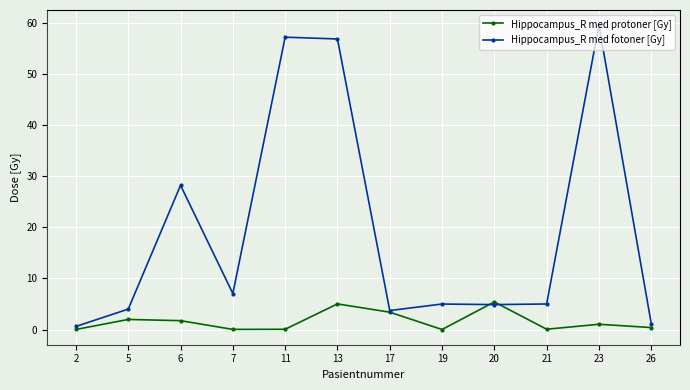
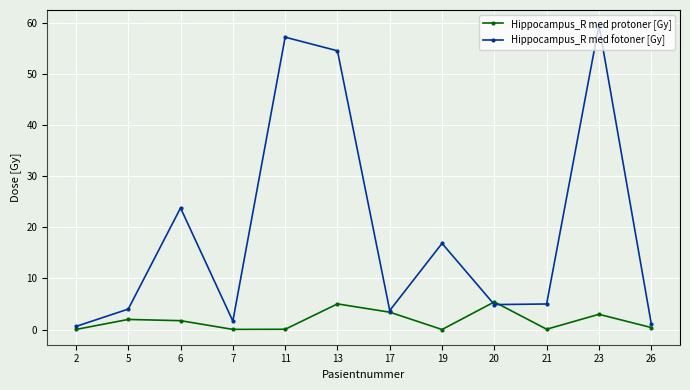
  {
    "Hippocampus_R med protoner [Gy]": {
      "2": 0,
      "5": 2,
      "6": 2,
      "7": 0,
      "11": 0,
      "13": 5,
      "19": 0,
      "20": 5,
      "21": 0,
-     "23": 1,
+     "23": 3,
      "26": 0
    },
    "Hippocampus_R med fotoner [Gy]": {
      "2": 1,
      "5": 4,
-     "6": 28,
-     "7": 7,
+     "6": 24,
+     "7": 2,
      "11": 57,
-     "13": 57,
-     "19": 5,
+     "13": 54,
+     "19": 17,
      "20": 5,
      "21": 5,
      "26": 1
    }
  }
